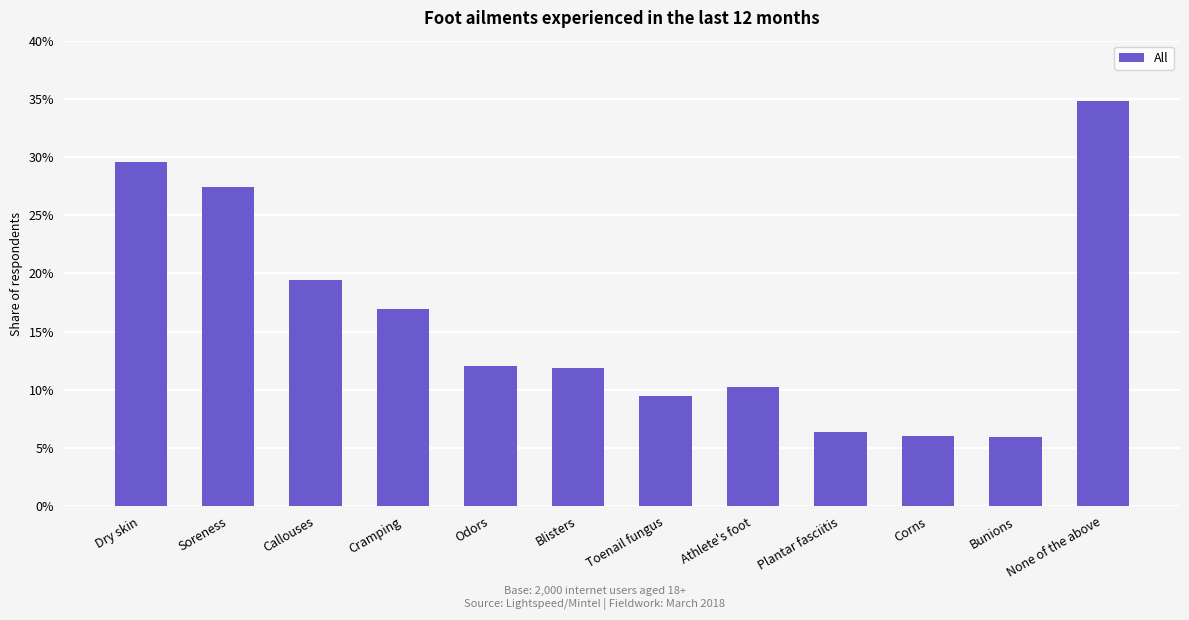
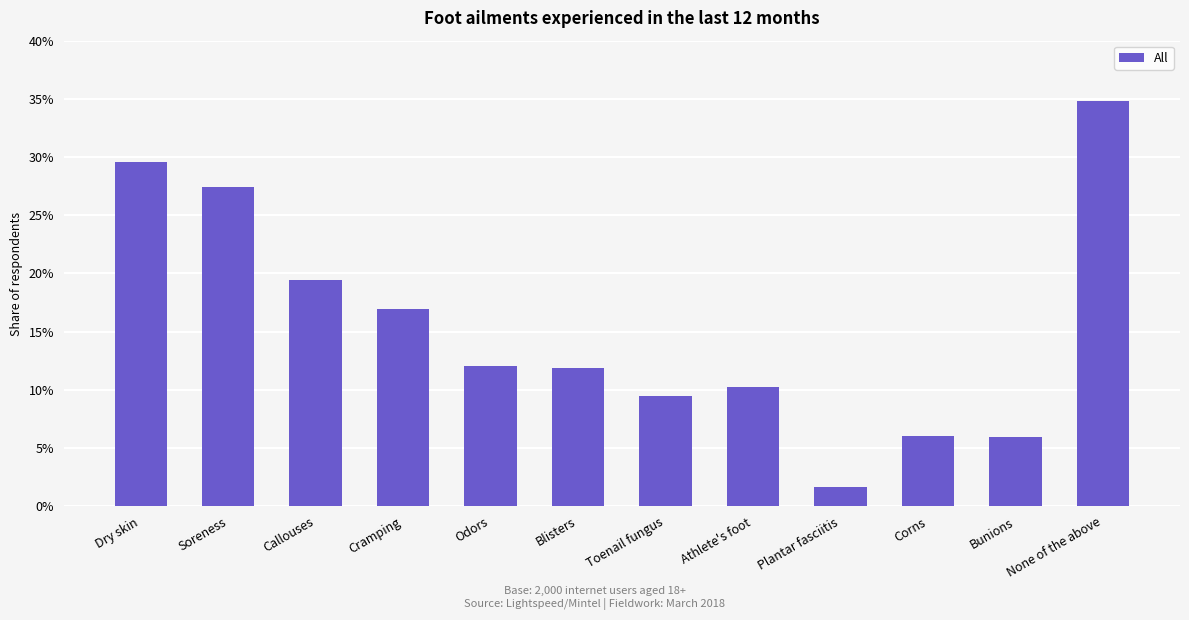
  {
    "Dry skin": "29.5%",
    "Soreness": "27.5%",
    "Callouses": "19.4%",
    "Cramping": "17.0%",
    "Odors": "12.0%",
    "Blisters": "11.9%",
    "Toenail fungus": "9.5%",
    "Athlete's foot": "10.3%",
-   "Plantar fasciitis": "6.4%",
+   "Plantar fasciitis": "1.6%",
    "Corns": "6.0%",
    "Bunions": "5.9%",
    "None of the above": "34.8%"
  }
